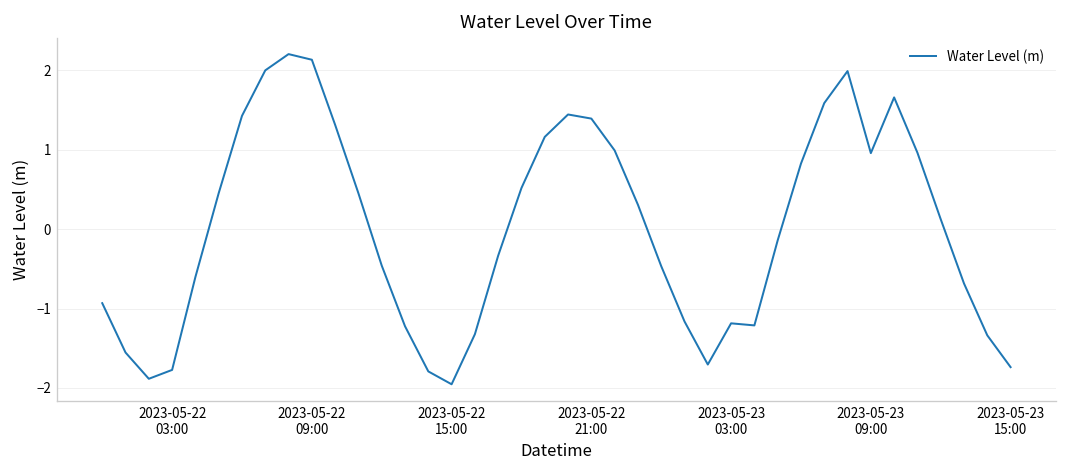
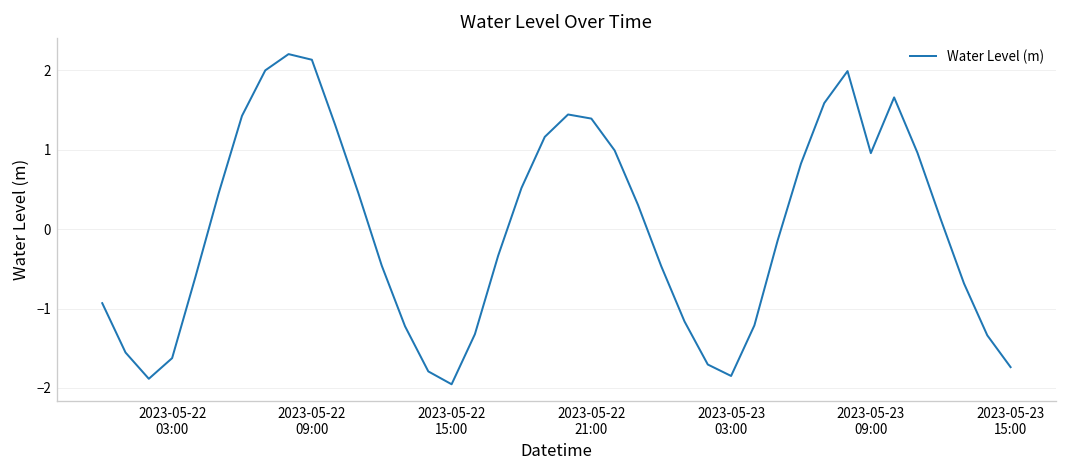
  {
-   "2023-05-22 03:00": -1.8,
+   "2023-05-22 03:00": -1.6,
    "2023-05-22 09:00": 2.1,
    "2023-05-22 15:00": -2.0,
    "2023-05-22 21:00": 1.4,
-   "2023-05-23 03:00": -1.2,
+   "2023-05-23 03:00": -1.8,
    "2023-05-23 09:00": 1.0,
    "2023-05-23 15:00": -1.7
  }
